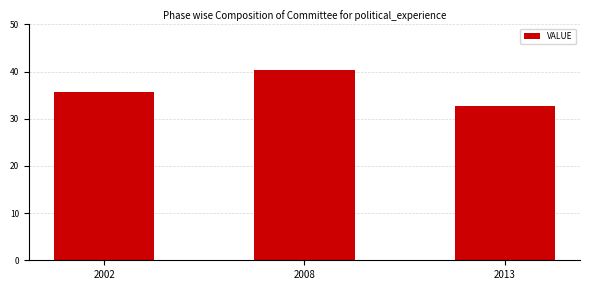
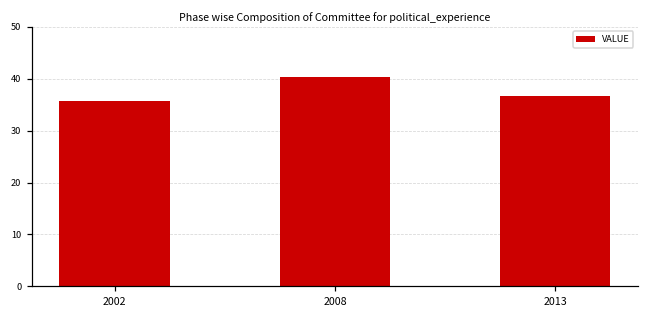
  {
    "2002": 36,
    "2008": 40,
-   "2013": 33
+   "2013": 37
  }
